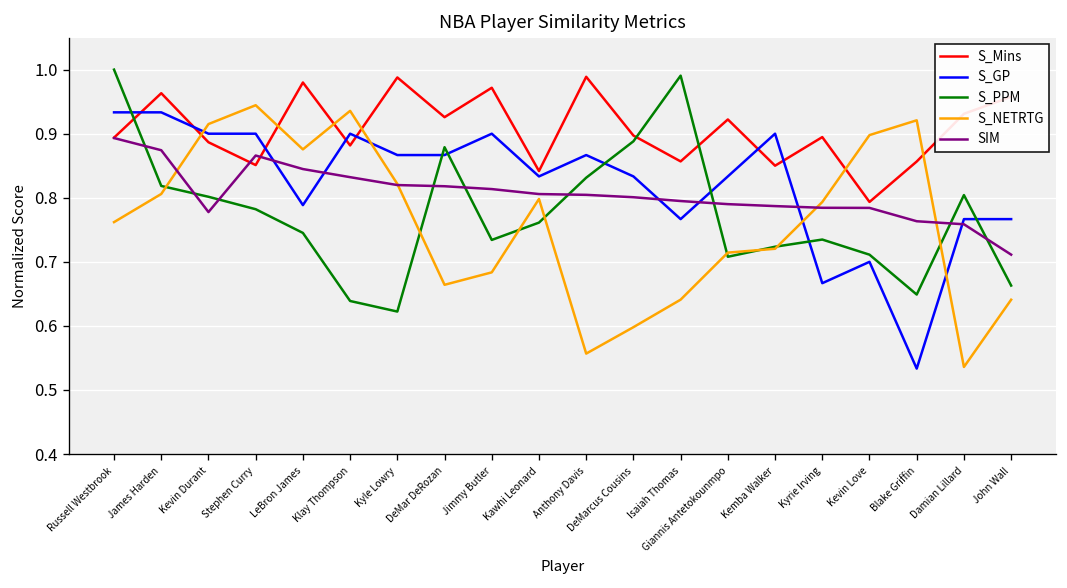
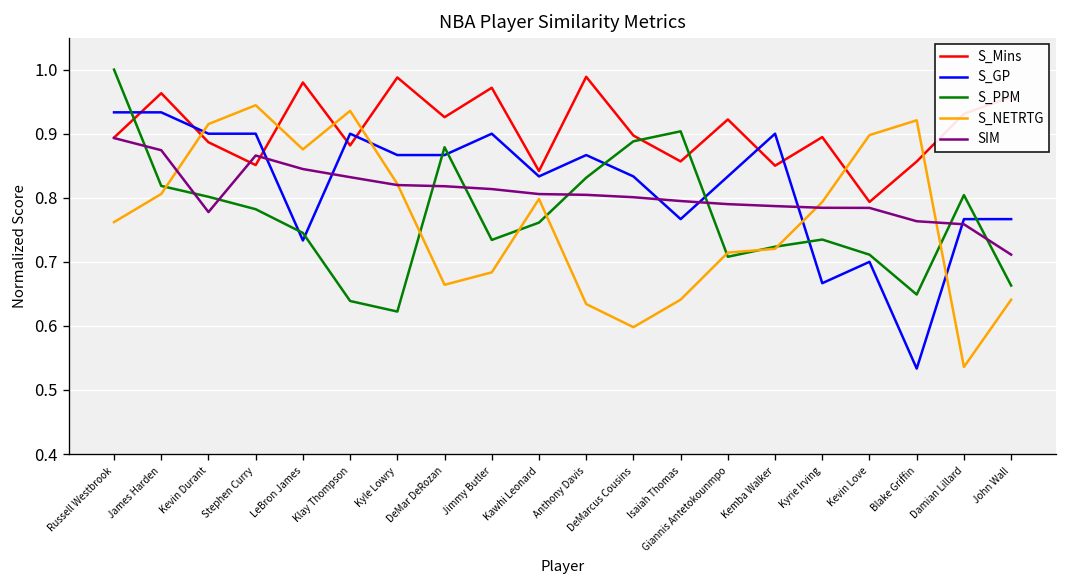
  {
    "S_Mins": {
      "James Harden": 0.96,
      "Kevin Durant": 0.89,
      "Stephen Curry": 0.85,
      "LeBron James": 0.98,
      "Klay Thompson": 0.88,
      "Kyle Lowry": 0.99,
      "DeMar DeRozan": 0.93,
      "Jimmy Butler": 0.97,
      "Kawhi Leonard": 0.84,
      "Anthony Davis": 0.99,
      "DeMarcus Cousins": 0.90,
      "Isaiah Thomas": 0.86,
      "Giannis Antetokounmpo": 0.92,
      "Kemba Walker": 0.85,
      "Kyrie Irving": 0.89,
      "Kevin Love": 0.79,
      "Blake Griffin": 0.86
    },
    "S_GP": {
      "Russell Westbrook": 0.93,
      "James Harden": 0.93,
      "Kevin Durant": 0.90,
      "Stephen Curry": 0.90,
-     "LeBron James": 0.79,
+     "LeBron James": 0.73,
      "Klay Thompson": 0.90,
      "Kyle Lowry": 0.87,
      "DeMar DeRozan": 0.87,
      "Jimmy Butler": 0.90,
      "Kawhi Leonard": 0.83,
      "Anthony Davis": 0.87,
      "DeMarcus Cousins": 0.83,
      "Isaiah Thomas": 0.77,
      "Giannis Antetokounmpo": 0.83,
      "Kemba Walker": 0.90,
      "Kyrie Irving": 0.67,
      "Kevin Love": 0.70,
      "Blake Griffin": 0.53,
      "Damian Lillard": 0.77,
      "John Wall": 0.77
    },
    "S_PPM": {
      "Russell Westbrook": 1.00,
      "James Harden": 0.82,
      "Kevin Durant": 0.80,
      "Stephen Curry": 0.78,
      "LeBron James": 0.75,
      "Klay Thompson": 0.64,
      "Kyle Lowry": 0.62,
      "DeMar DeRozan": 0.88,
      "Jimmy Butler": 0.73,
      "Kawhi Leonard": 0.76,
      "Anthony Davis": 0.83,
      "DeMarcus Cousins": 0.89,
-     "Isaiah Thomas": 0.99,
+     "Isaiah Thomas": 0.90,
      "Giannis Antetokounmpo": 0.71,
      "Kyrie Irving": 0.73,
      "Kevin Love": 0.71,
      "Blake Griffin": 0.65,
      "Damian Lillard": 0.80,
      "John Wall": 0.66
    },
    "S_NETRTG": {
      "Russell Westbrook": 0.76,
      "James Harden": 0.81,
      "Kevin Durant": 0.92,
      "Stephen Curry": 0.94,
      "LeBron James": 0.88,
      "Klay Thompson": 0.94,
      "DeMar DeRozan": 0.66,
      "Jimmy Butler": 0.68,
      "Kawhi Leonard": 0.80,
-     "Anthony Davis": 0.56,
+     "Anthony Davis": 0.63,
      "DeMarcus Cousins": 0.60,
      "Isaiah Thomas": 0.64,
      "Giannis Antetokounmpo": 0.71,
      "Kyrie Irving": 0.79,
      "Kevin Love": 0.90,
      "Blake Griffin": 0.92,
      "Damian Lillard": 0.54,
      "John Wall": 0.64
    },
    "SIM": {
      "James Harden": 0.87,
      "Kevin Durant": 0.78,
      "Stephen Curry": 0.87,
      "LeBron James": 0.84,
      "Klay Thompson": 0.83,
      "DeMar DeRozan": 0.82,
      "Jimmy Butler": 0.81,
      "Kawhi Leonard": 0.81,
      "Anthony Davis": 0.80,
      "DeMarcus Cousins": 0.80,
      "Isaiah Thomas": 0.79,
      "Giannis Antetokounmpo": 0.79,
      "Kemba Walker": 0.79,
      "Kyrie Irving": 0.78,
      "Kevin Love": 0.78,
      "Blake Griffin": 0.76,
      "Damian Lillard": 0.76,
      "John Wall": 0.71
    }
  }
